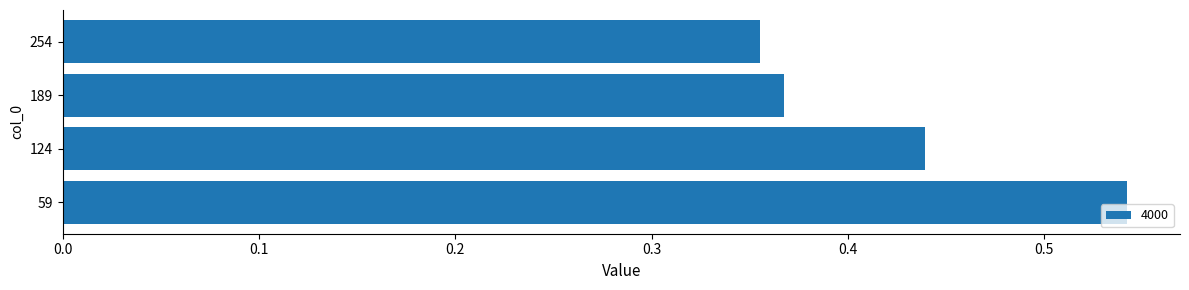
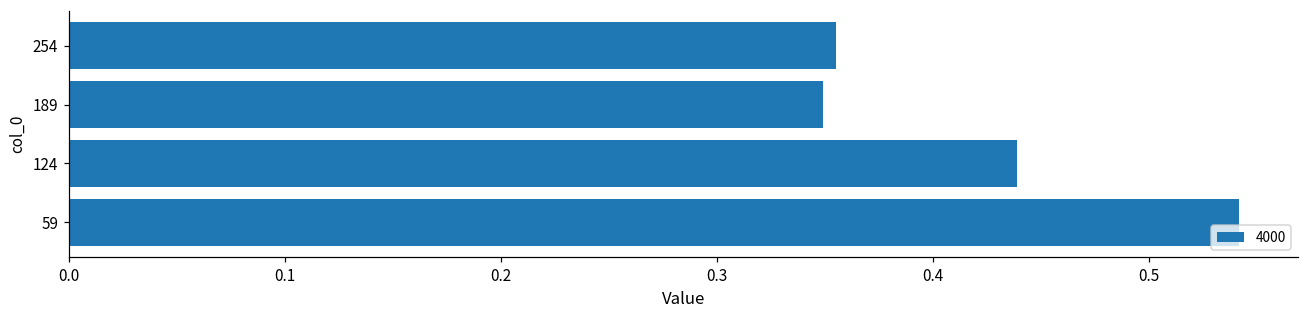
  {
    "254": 0.355,
-   "189": 0.367,
+   "189": 0.349,
    "124": 0.439,
    "59": 0.542
  }
